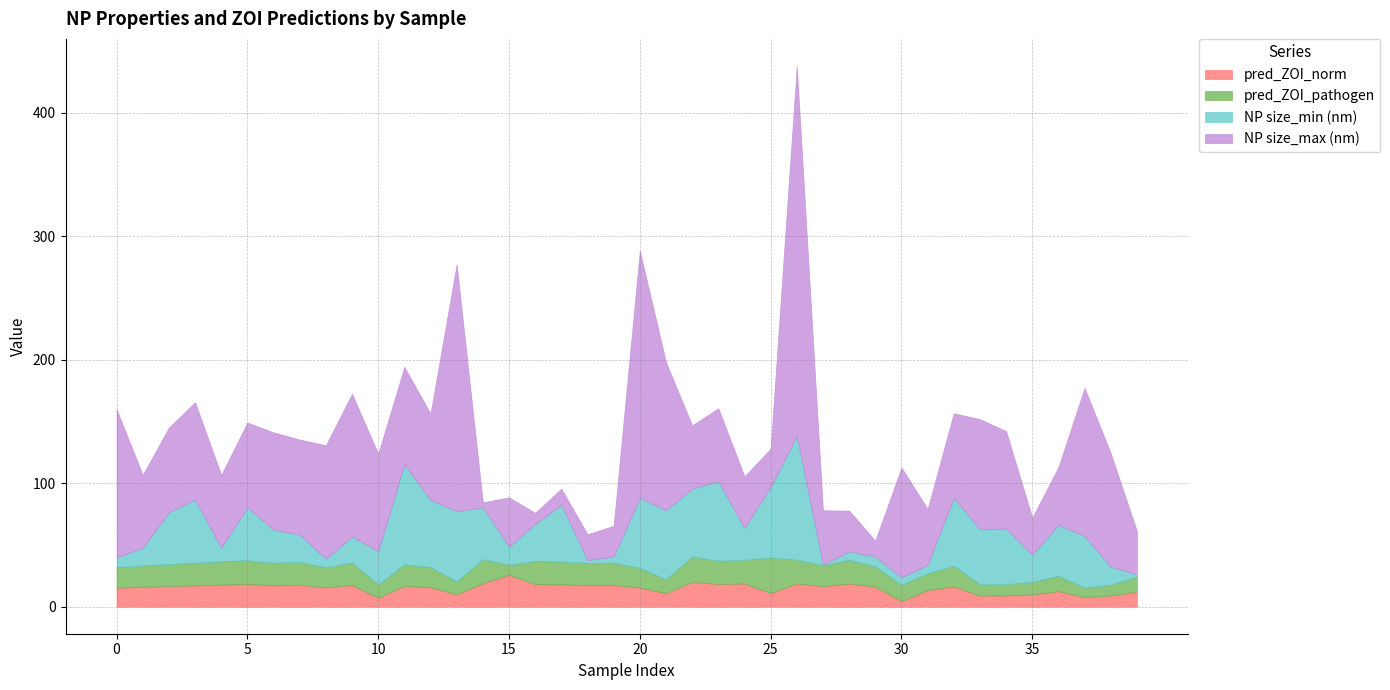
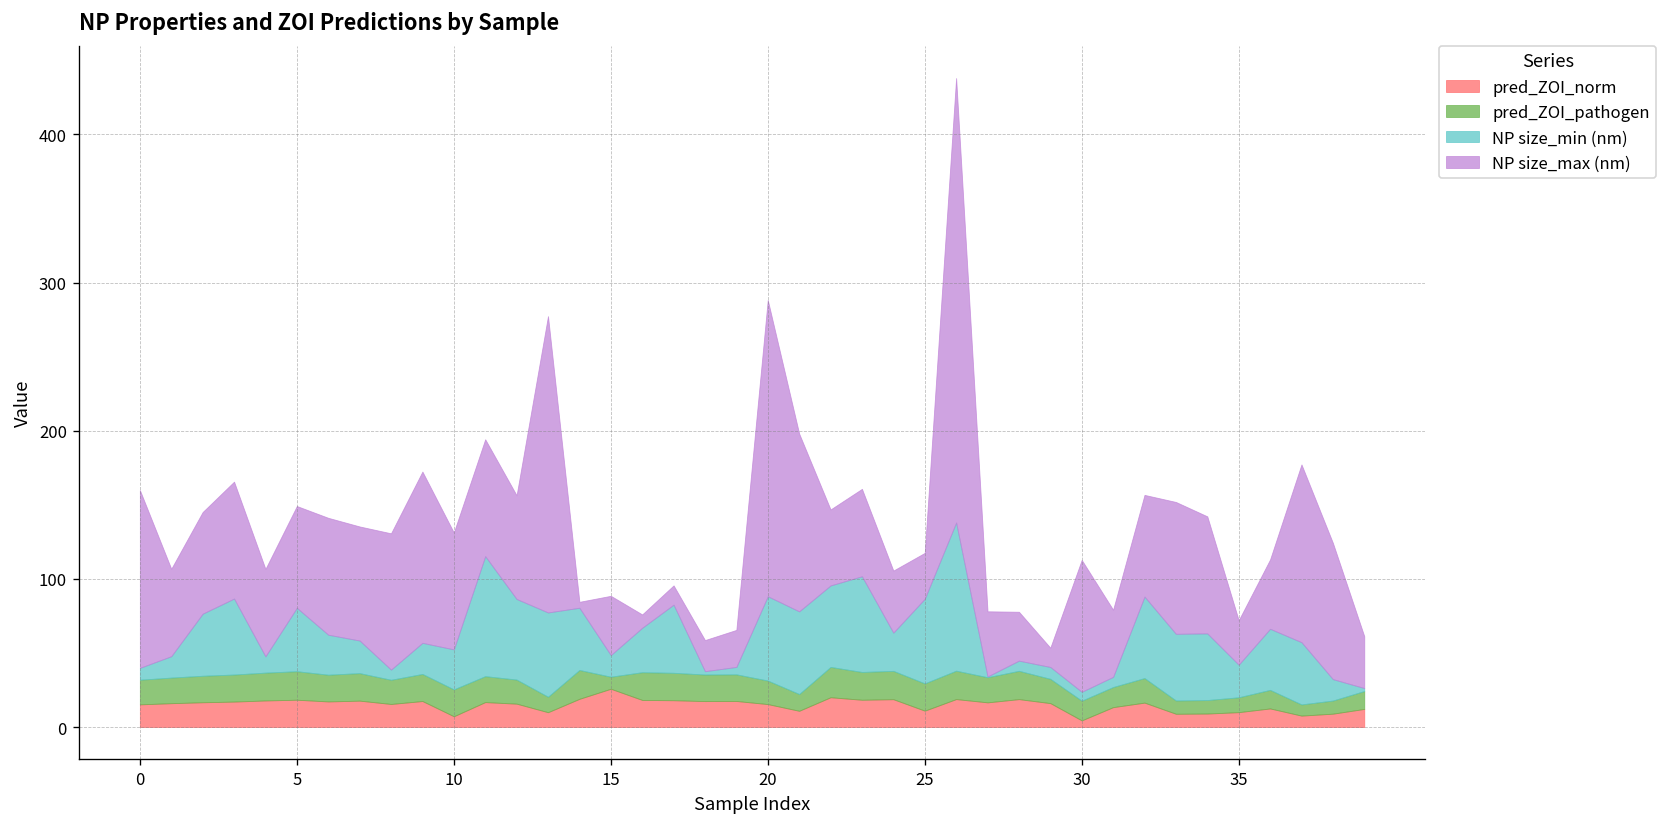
  {
    "pred_ZOI_norm": {
      "0": 15,
      "5": 18,
      "10": 7,
      "15": 26,
      "20": 15,
      "25": 11,
      "30": 4,
      "35": 10
    },
    "pred_ZOI_pathogen": {
      "0": 17,
      "5": 19,
-     "10": 11,
+     "10": 18,
      "15": 8,
      "20": 16,
-     "25": 29,
+     "25": 18,
      "30": 13,
      "35": 10
    },
    "NP size_min (nm)": {
      "0": 8,
      "5": 43,
      "10": 27,
      "15": 15,
      "20": 57,
      "25": 57,
      "30": 6,
      "35": 22
    },
    "NP size_max (nm)": {
      "0": 120,
      "5": 69,
      "10": 79,
      "15": 40,
      "20": 200,
      "25": 31,
      "30": 89,
      "35": 30
    }
  }
